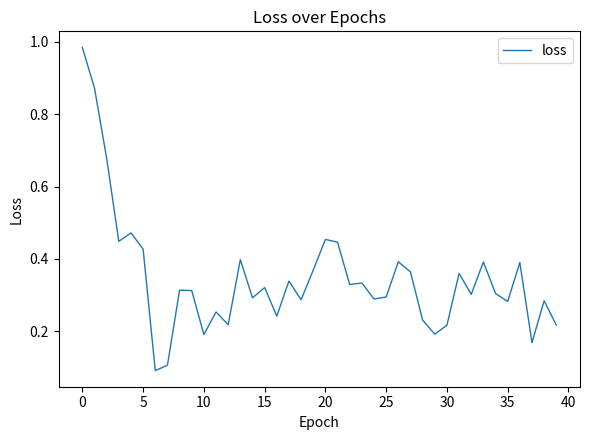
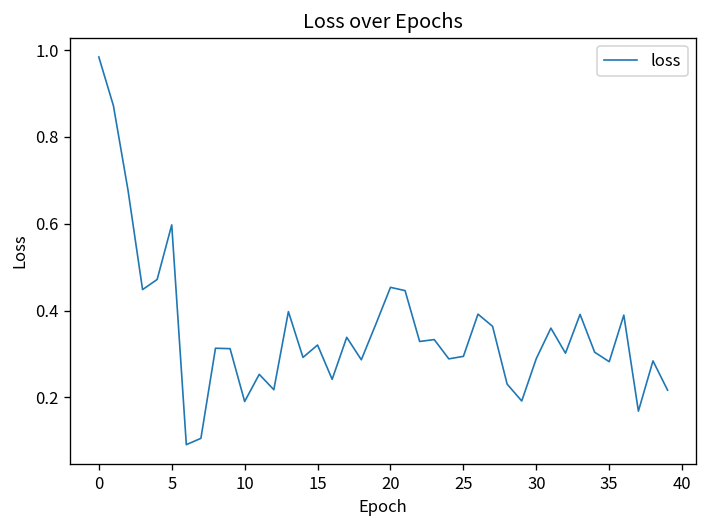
  {
    "0": 0.98,
-   "5": 0.43,
+   "5": 0.60,
    "10": 0.19,
    "15": 0.32,
    "20": 0.45,
    "25": 0.29,
-   "30": 0.22,
+   "30": 0.29,
    "35": 0.28
  }
